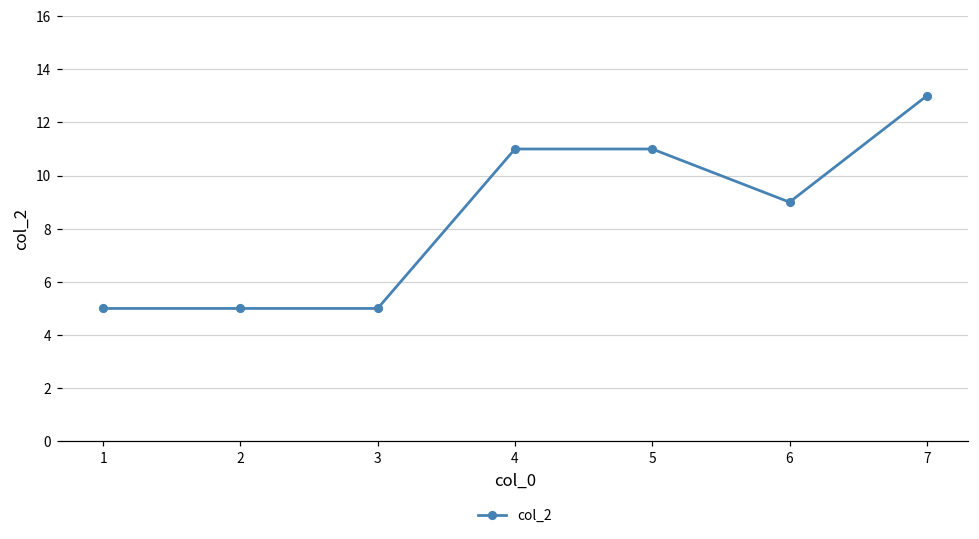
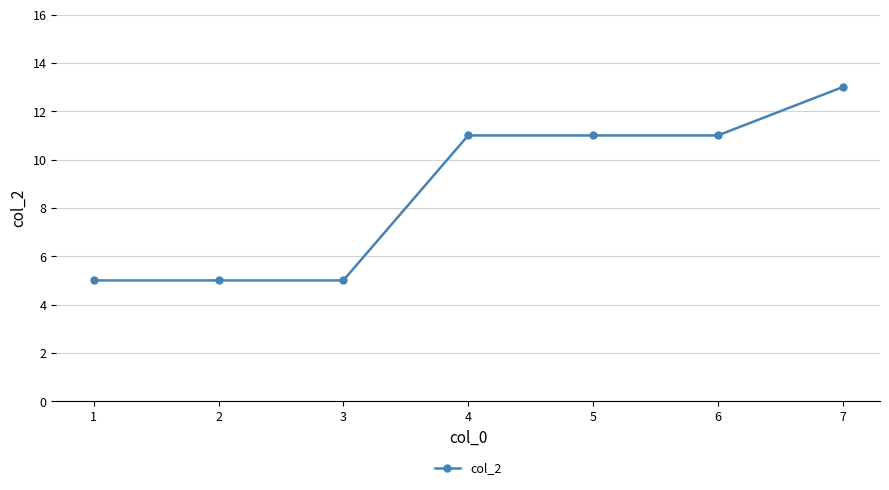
  {
    "1": 5,
    "2": 5,
    "3": 5,
    "4": 11,
    "5": 11,
-   "6": 9,
+   "6": 11,
    "7": 13
  }
